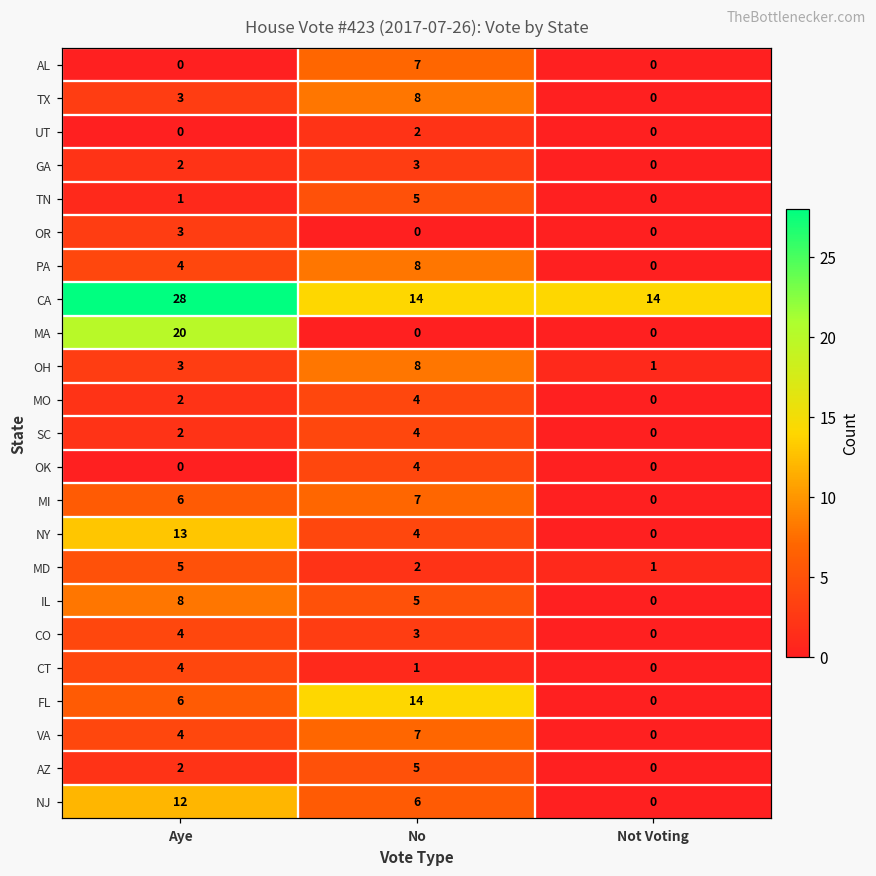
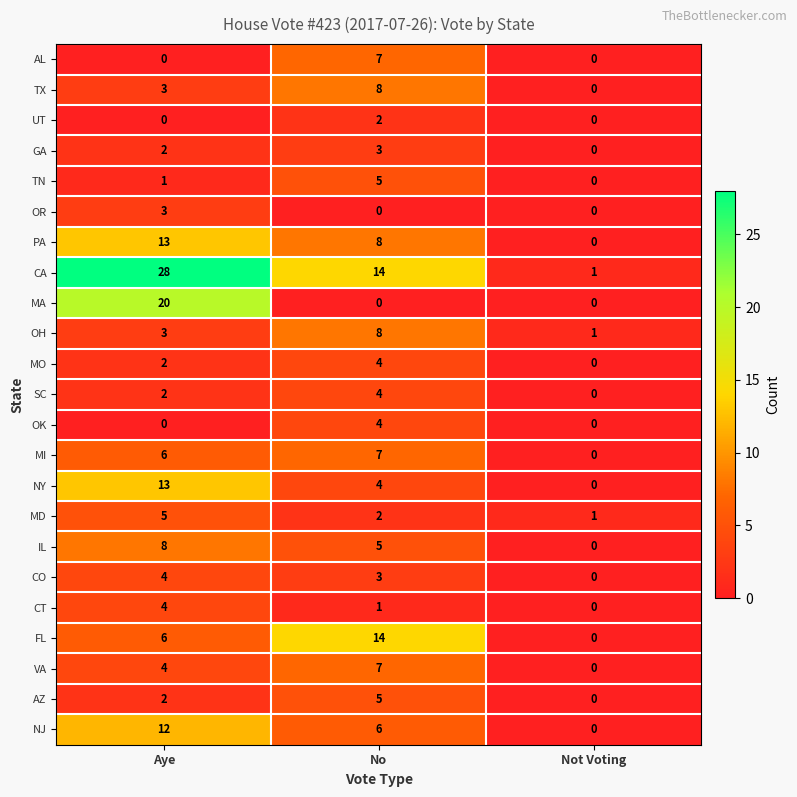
  {
    "AL": {
      "Aye": 0,
      "No": 7,
      "Not Voting": 0
    },
    "TX": {
      "Aye": 3,
      "No": 8,
      "Not Voting": 0
    },
    "UT": {
      "Aye": 0,
      "No": 2,
      "Not Voting": 0
    },
    "GA": {
      "Aye": 2,
      "No": 3,
      "Not Voting": 0
    },
    "TN": {
      "Aye": 1,
      "No": 5,
      "Not Voting": 0
    },
    "OR": {
      "Aye": 3,
      "No": 0,
      "Not Voting": 0
    },
    "PA": {
-     "Aye": 4,
+     "Aye": 13,
      "No": 8,
      "Not Voting": 0
    },
    "CA": {
      "Aye": 28,
      "No": 14,
-     "Not Voting": 14
+     "Not Voting": 1
    },
    "MA": {
      "Aye": 20,
      "No": 0,
      "Not Voting": 0
    },
    "OH": {
      "Aye": 3,
      "No": 8,
      "Not Voting": 1
    },
    "MO": {
      "Aye": 2,
      "No": 4,
      "Not Voting": 0
    },
    "SC": {
      "Aye": 2,
      "No": 4,
      "Not Voting": 0
    },
    "OK": {
      "Aye": 0,
      "No": 4,
      "Not Voting": 0
    },
    "MI": {
      "Aye": 6,
      "No": 7,
      "Not Voting": 0
    },
    "NY": {
      "Aye": 13,
      "No": 4,
      "Not Voting": 0
    },
    "MD": {
      "Aye": 5,
      "No": 2,
      "Not Voting": 1
    },
    "IL": {
      "Aye": 8,
      "No": 5,
      "Not Voting": 0
    },
    "CO": {
      "Aye": 4,
      "No": 3,
      "Not Voting": 0
    },
    "CT": {
      "Aye": 4,
      "No": 1,
      "Not Voting": 0
    },
    "FL": {
      "Aye": 6,
      "No": 14,
      "Not Voting": 0
    },
    "VA": {
      "Aye": 4,
      "No": 7,
      "Not Voting": 0
    },
    "AZ": {
      "Aye": 2,
      "No": 5,
      "Not Voting": 0
    },
    "NJ": {
      "Aye": 12,
      "No": 6,
      "Not Voting": 0
    }
  }
